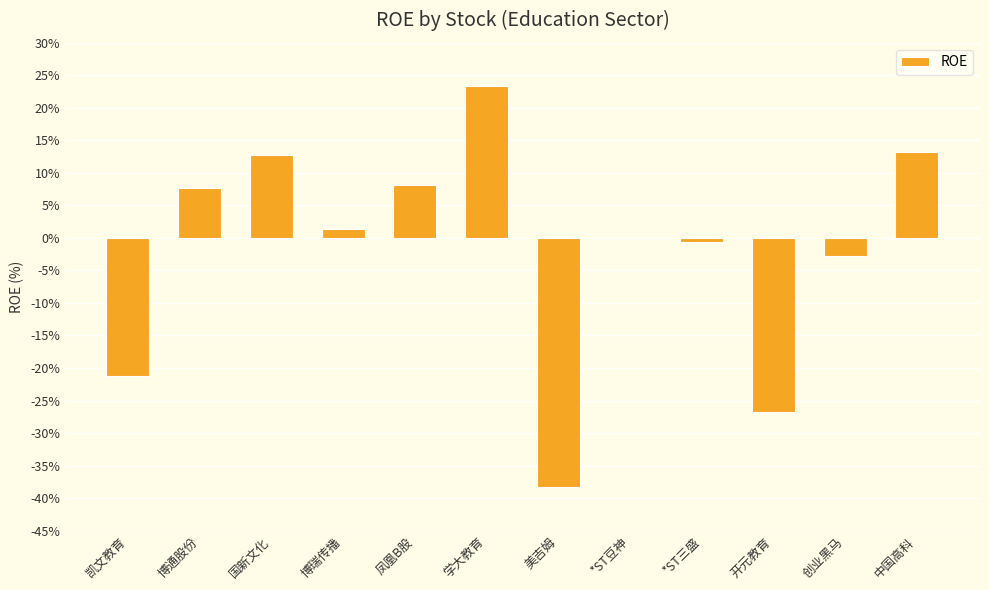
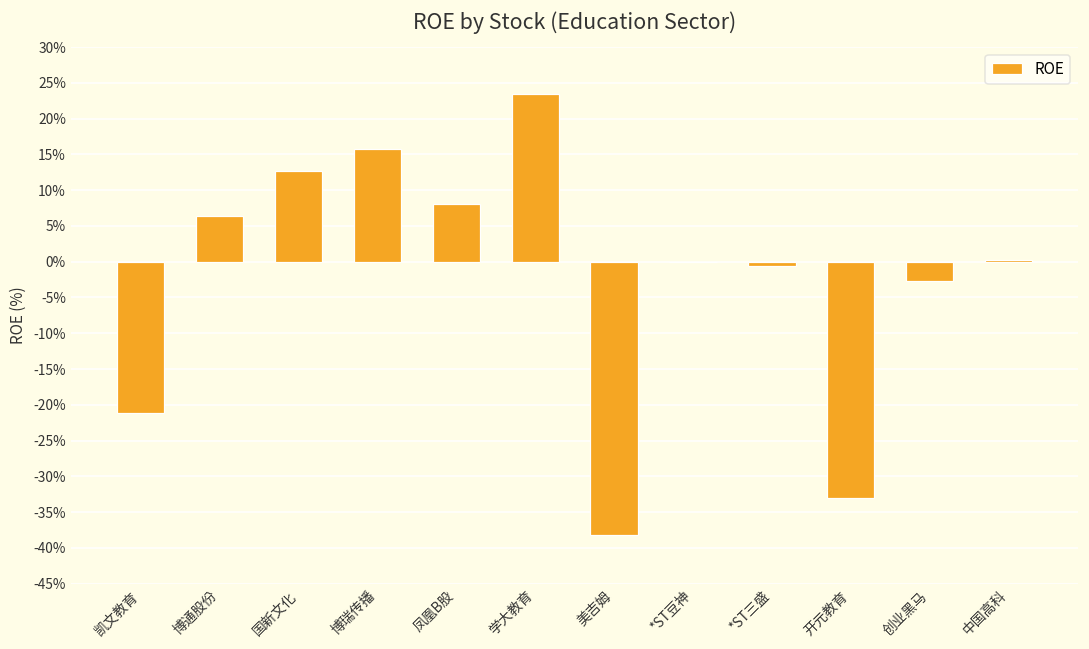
  {
    "凯文教育": "-21%",
-   "博通股份": "8%",
+   "博通股份": "6%",
    "国新文化": "13%",
-   "博瑞传播": "1%",
+   "博瑞传播": "16%",
    "凤凰B股": "8%",
    "学大教育": "23%",
    "美吉姆": "-38%",
    "*ST豆神": "0%",
    "*ST三盛": "-1%",
-   "开元教育": "-27%",
+   "开元教育": "-33%",
    "创业黑马": "-3%",
-   "中国高科": "13%"
+   "中国高科": "0%"
  }
